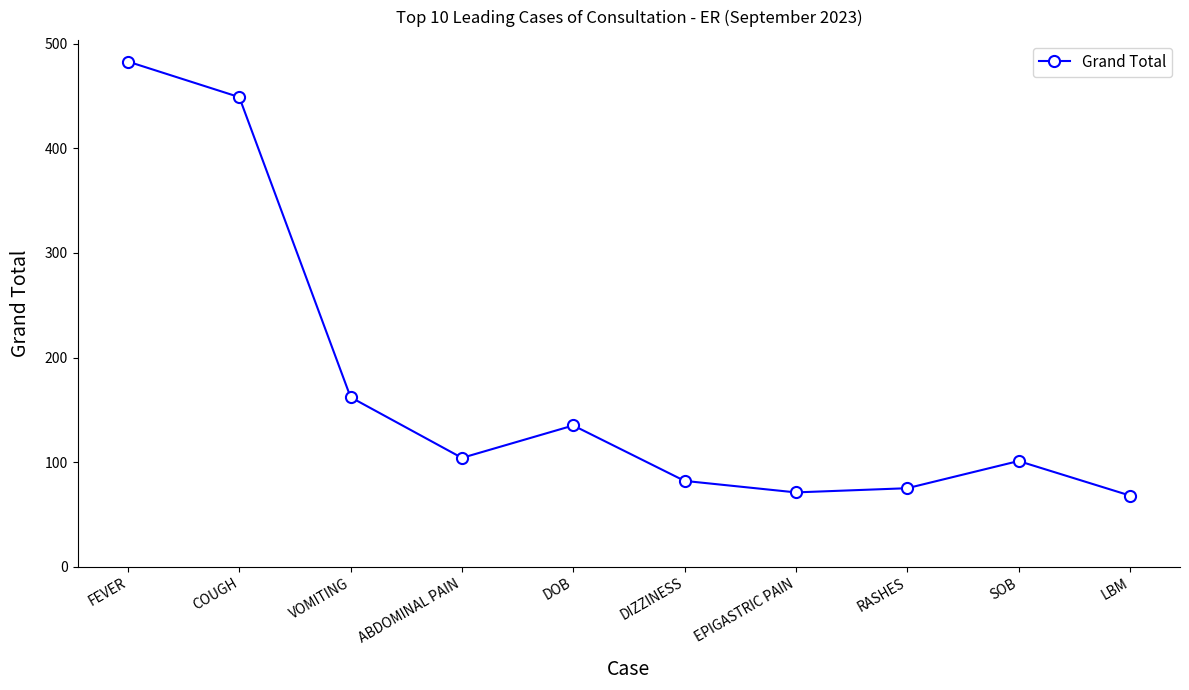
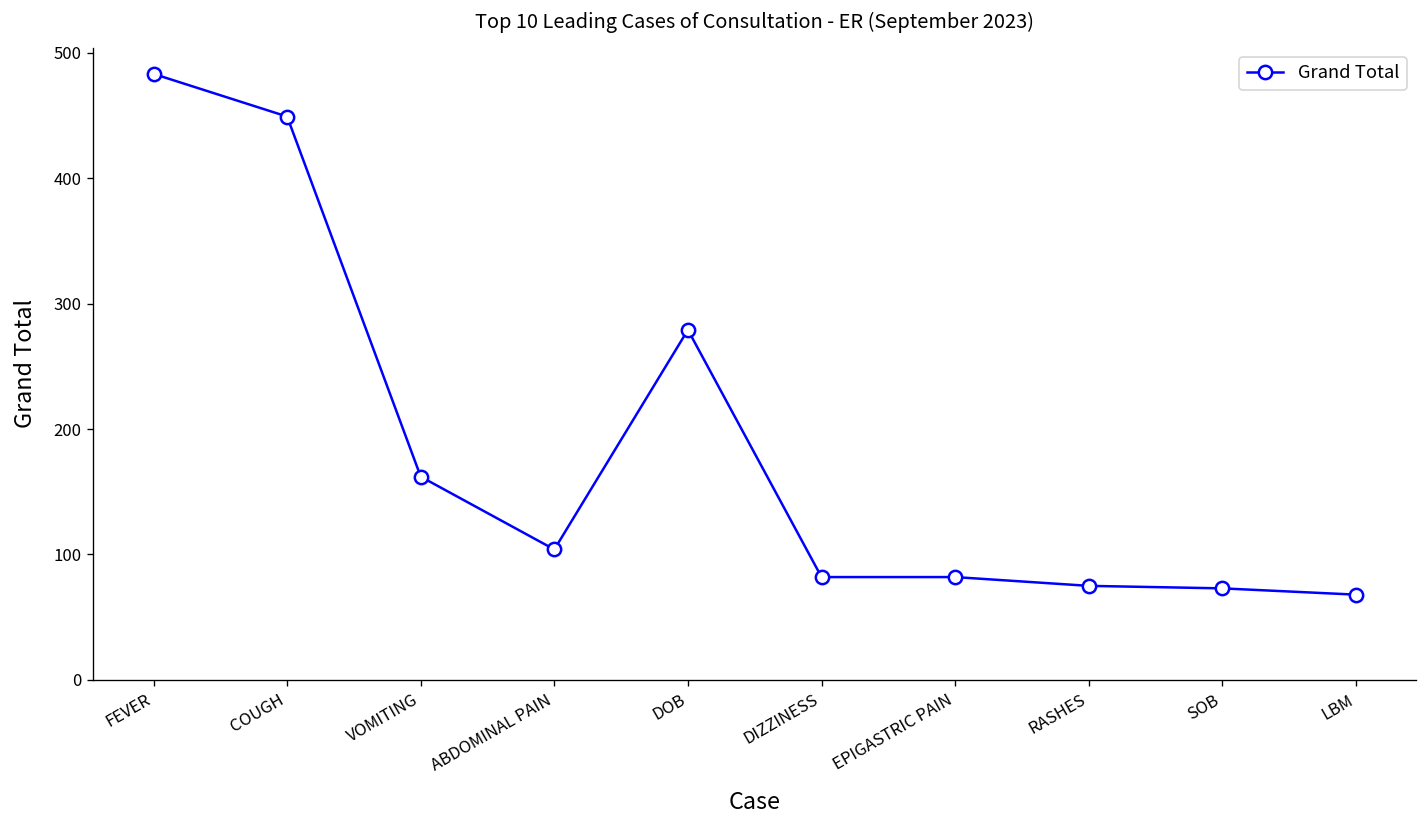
  {
    "FEVER": 483,
    "COUGH": 449,
    "VOMITING": 162,
    "ABDOMINAL PAIN": 104,
-   "DOB": 135,
+   "DOB": 279,
    "DIZZINESS": 82,
-   "EPIGASTRIC PAIN": 71,
+   "EPIGASTRIC PAIN": 82,
    "RASHES": 75,
-   "SOB": 101,
+   "SOB": 73,
    "LBM": 68
  }
